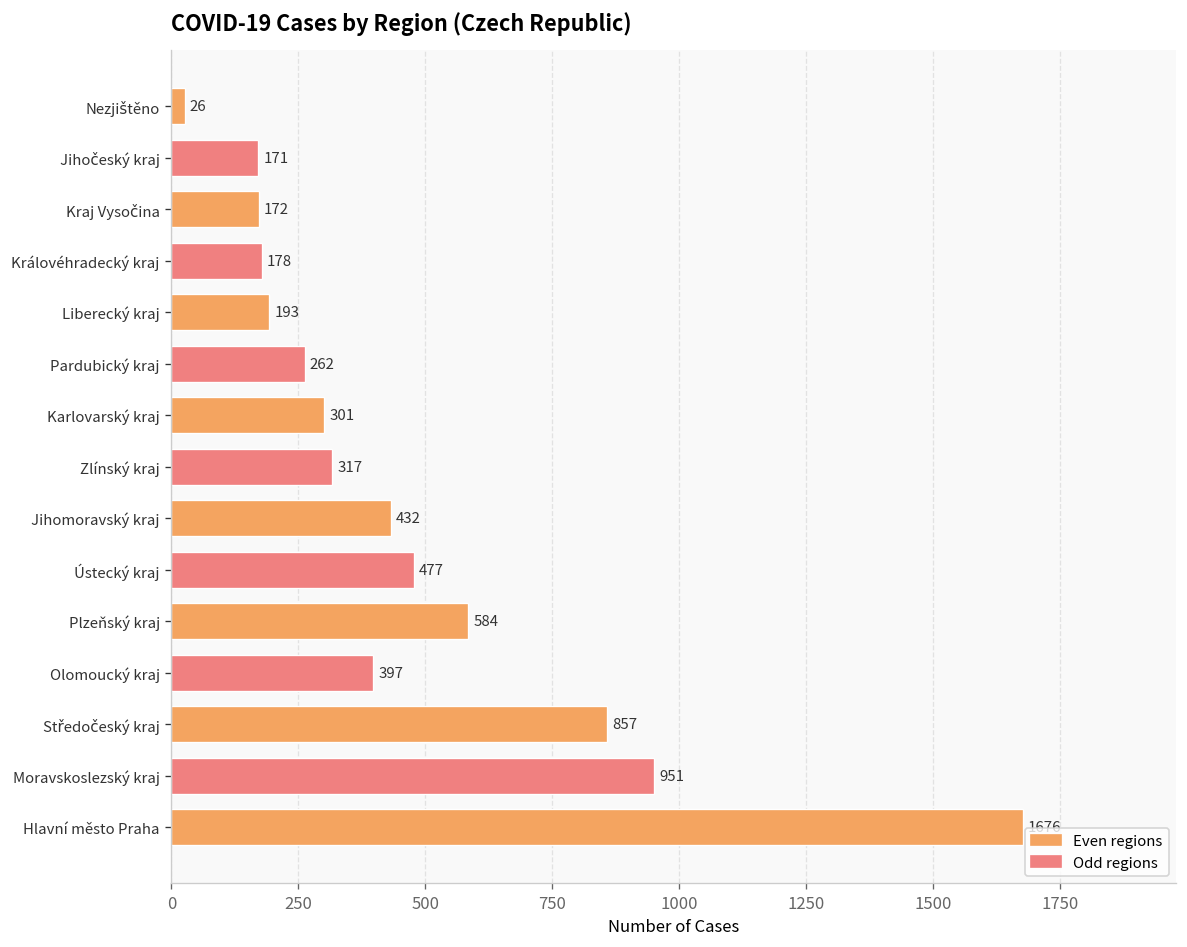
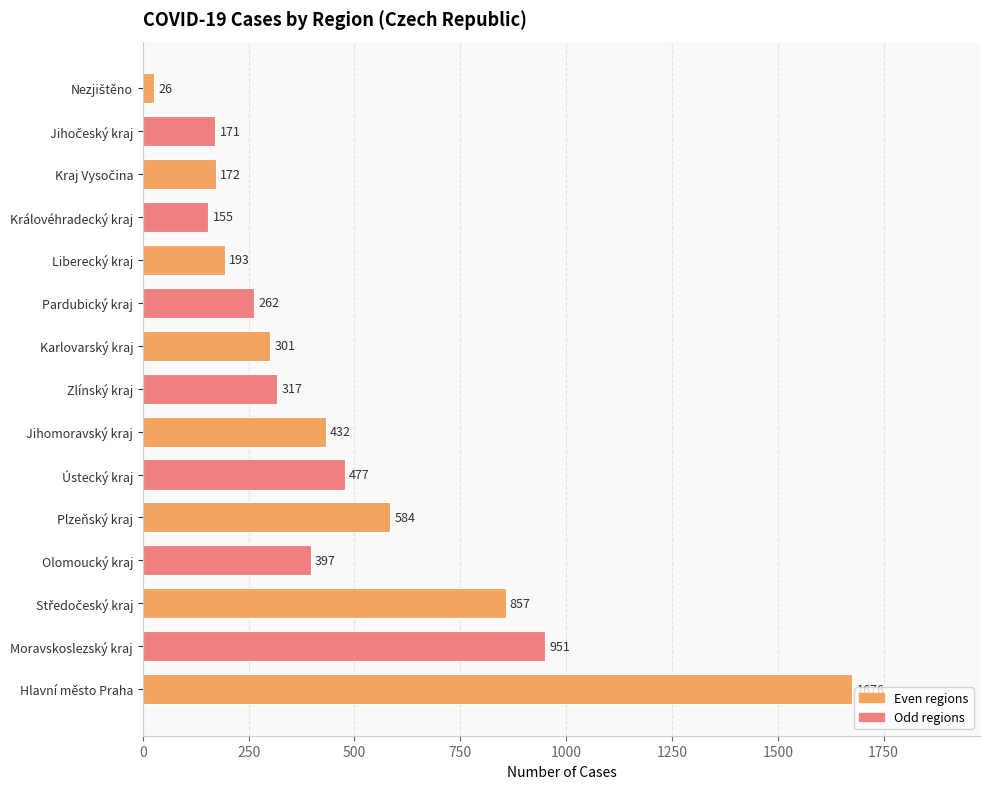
  {
    "Nezjištěno": 26,
    "Jihočeský kraj": 171,
    "Kraj Vysočina": 172,
-   "Královéhradecký kraj": 178,
+   "Královéhradecký kraj": 155,
    "Liberecký kraj": 193,
    "Pardubický kraj": 262,
    "Karlovarský kraj": 301,
    "Zlínský kraj": 317,
    "Jihomoravský kraj": 432,
    "Ústecký kraj": 477,
    "Plzeňský kraj": 584,
    "Olomoucký kraj": 397,
    "Středočeský kraj": 857,
    "Moravskoslezský kraj": 951
  }
